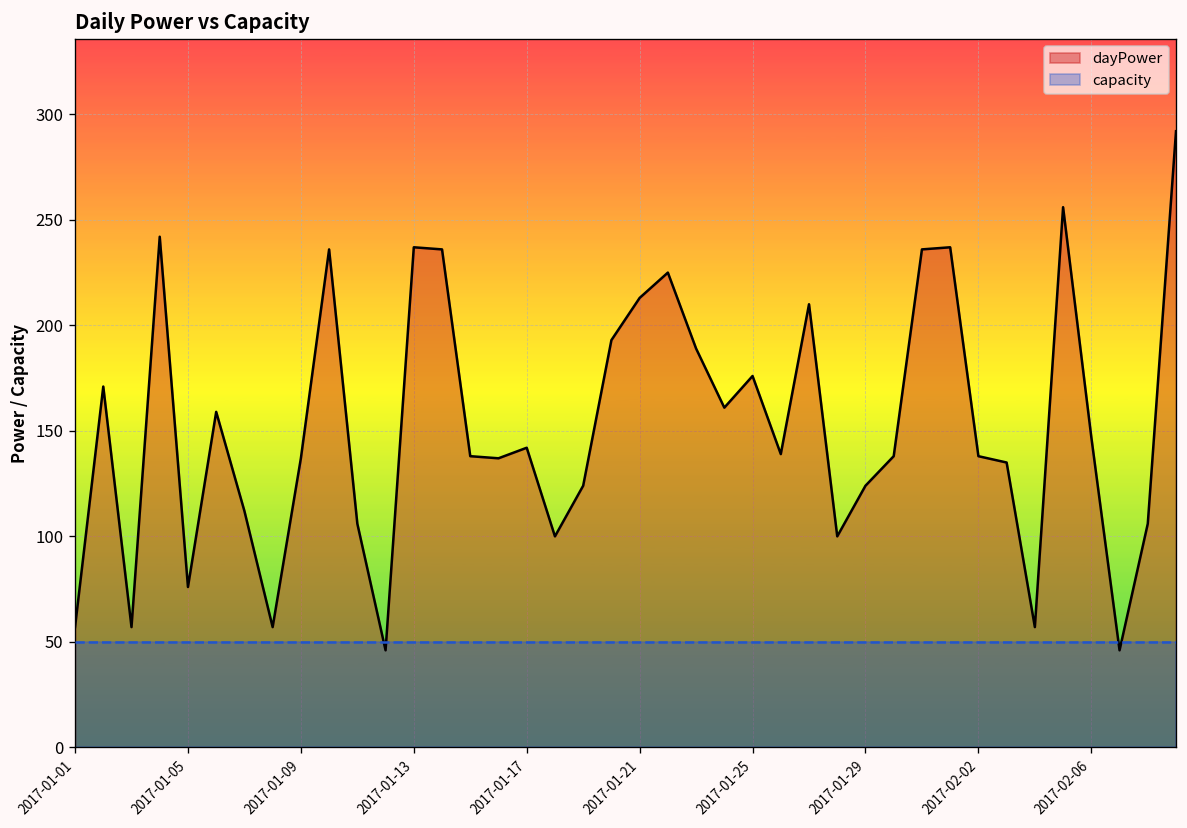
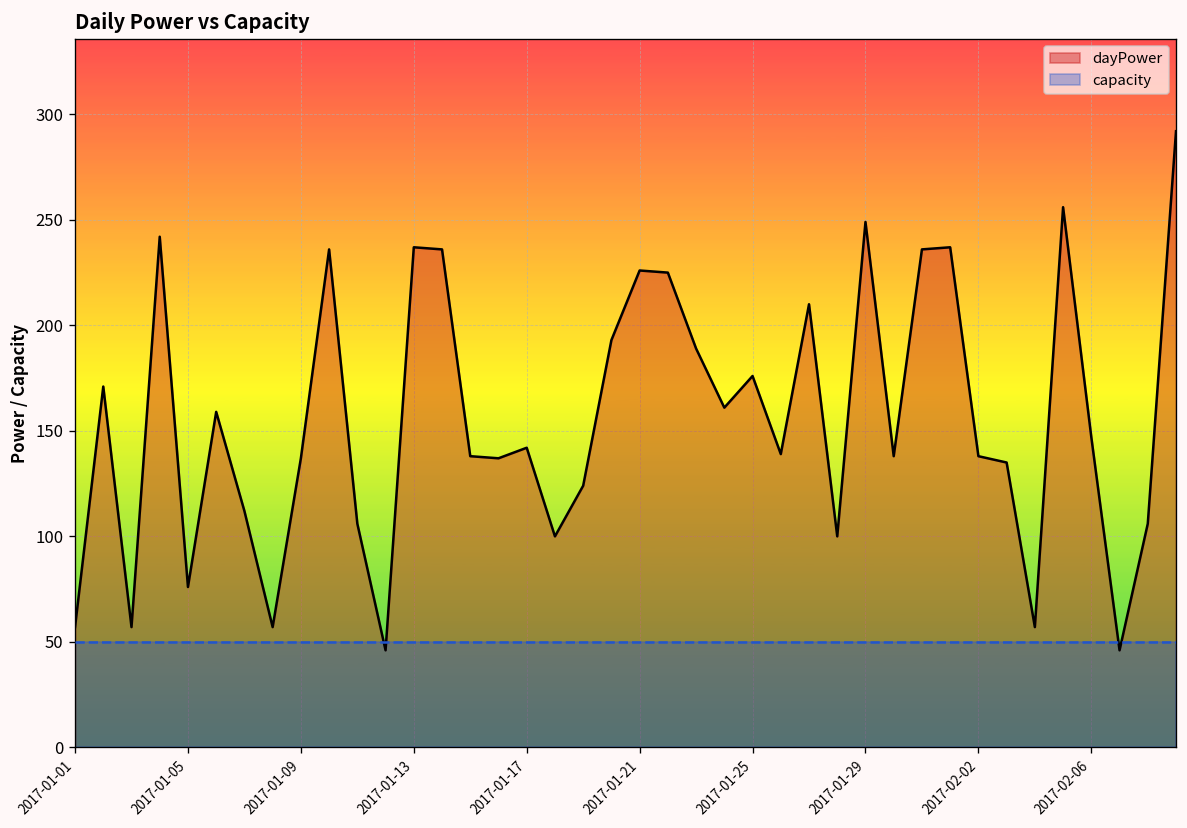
  {
    "dayPower": {
      "2017-01-01": 57,
      "2017-01-05": 76,
      "2017-01-09": 137,
      "2017-01-13": 237,
      "2017-01-17": 142,
-     "2017-01-21": 213,
+     "2017-01-21": 226,
      "2017-01-25": 176,
-     "2017-01-29": 124,
+     "2017-01-29": 249,
      "2017-02-02": 138,
      "2017-02-06": 147
    },
    "capacity": {
      "2017-01-01": 50,
      "2017-01-05": 50,
      "2017-01-09": 50,
      "2017-01-13": 50,
      "2017-01-17": 50,
      "2017-01-21": 50,
      "2017-01-25": 50,
      "2017-01-29": 50,
      "2017-02-02": 50,
      "2017-02-06": 50
    }
  }
